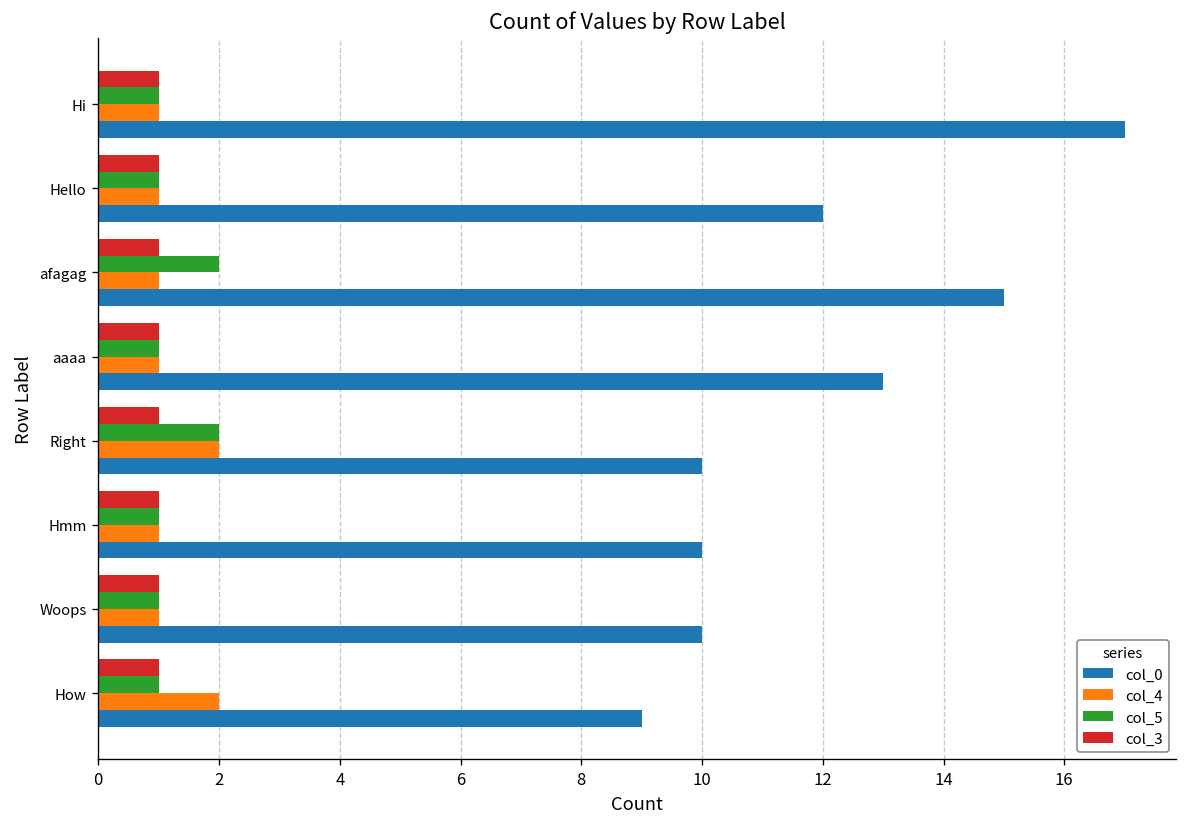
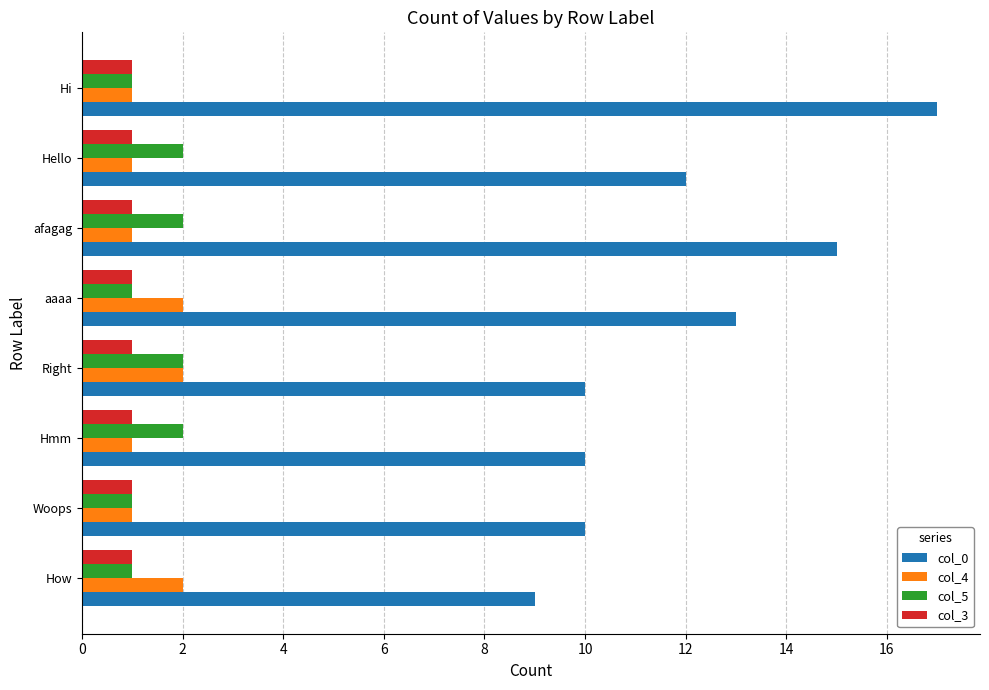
  {
    "col_0": {
      "Hi": 17,
      "Hello": 12,
      "afagag": 15,
      "aaaa": 13,
      "Right": 10,
      "Hmm": 10,
      "Woops": 10,
      "How": 9
    },
    "col_4": {
      "Hi": 1,
      "Hello": 1,
      "afagag": 1,
-     "aaaa": 1,
+     "aaaa": 2,
      "Right": 2,
      "Hmm": 1,
      "Woops": 1,
      "How": 2
    },
    "col_5": {
      "Hi": 1,
-     "Hello": 1,
+     "Hello": 2,
      "afagag": 2,
      "aaaa": 1,
      "Right": 2,
-     "Hmm": 1,
+     "Hmm": 2,
      "Woops": 1,
      "How": 1
    },
    "col_3": {
      "Hi": 1,
      "Hello": 1,
      "afagag": 1,
      "aaaa": 1,
      "Right": 1,
      "Hmm": 1,
      "Woops": 1,
      "How": 1
    }
  }
